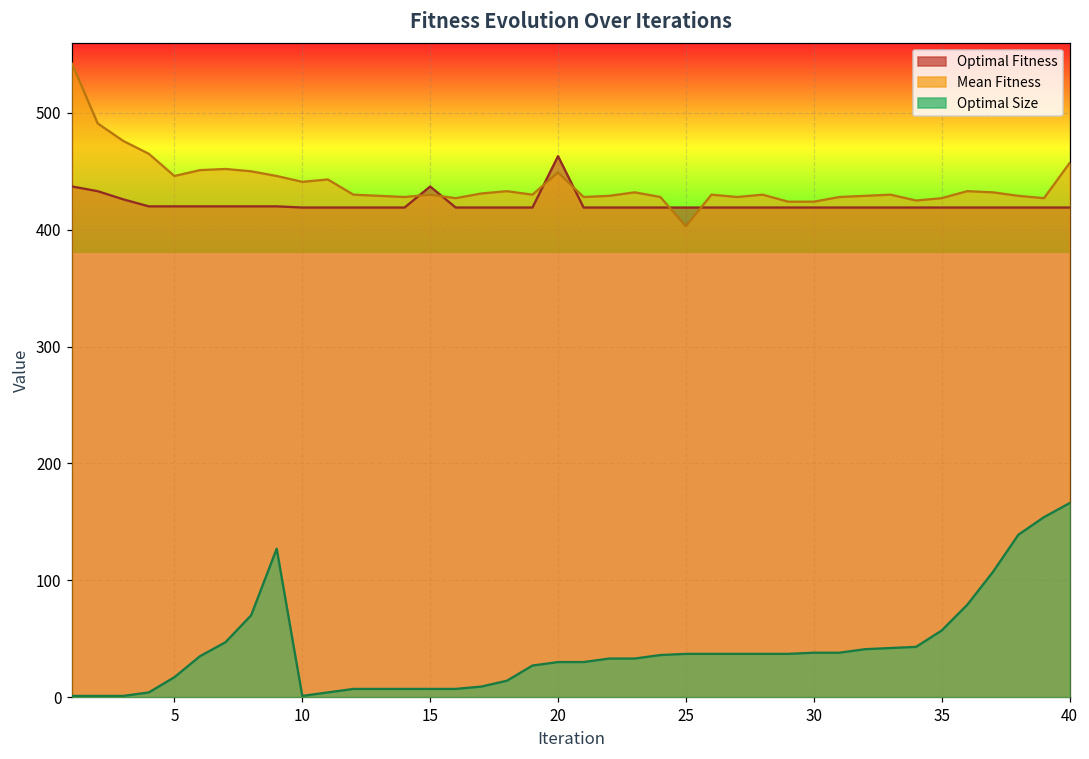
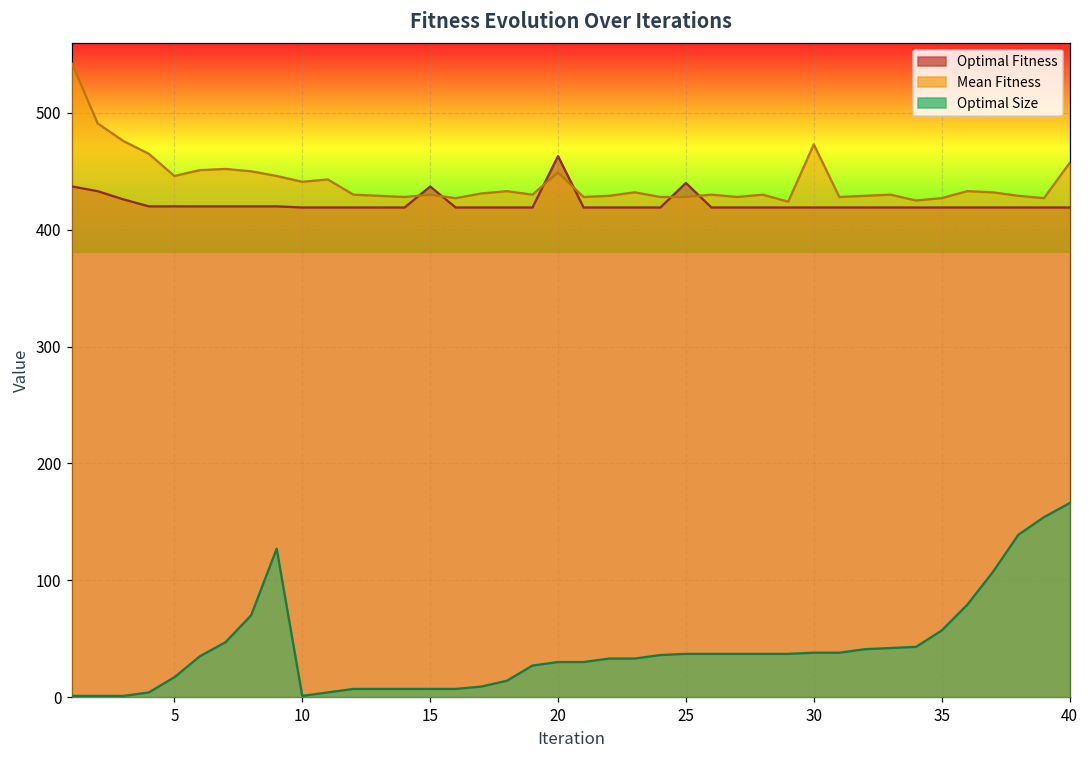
  {
    "Optimal Fitness": {
      "5": 420,
      "10": 419,
      "15": 437,
      "20": 463,
-     "25": 419,
+     "25": 440,
      "30": 419,
      "35": 419,
      "40": 419
    },
    "Mean Fitness": {
      "5": 446,
      "10": 441,
      "15": 430,
      "20": 449,
-     "25": 403,
-     "30": 424,
+     "25": 428,
+     "30": 473,
      "35": 427,
      "40": 457
    },
    "Optimal Size": {
      "5": 17,
      "10": 1,
      "15": 7,
      "20": 30,
      "25": 37,
      "30": 38,
      "35": 57,
      "40": 166
    }
  }
